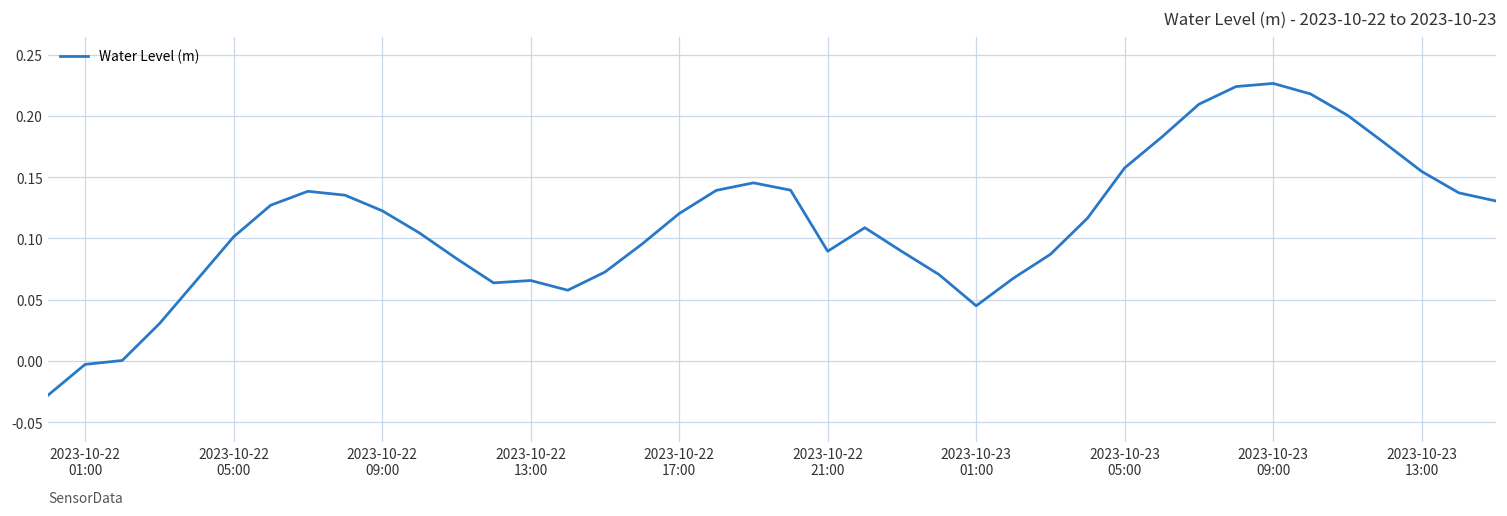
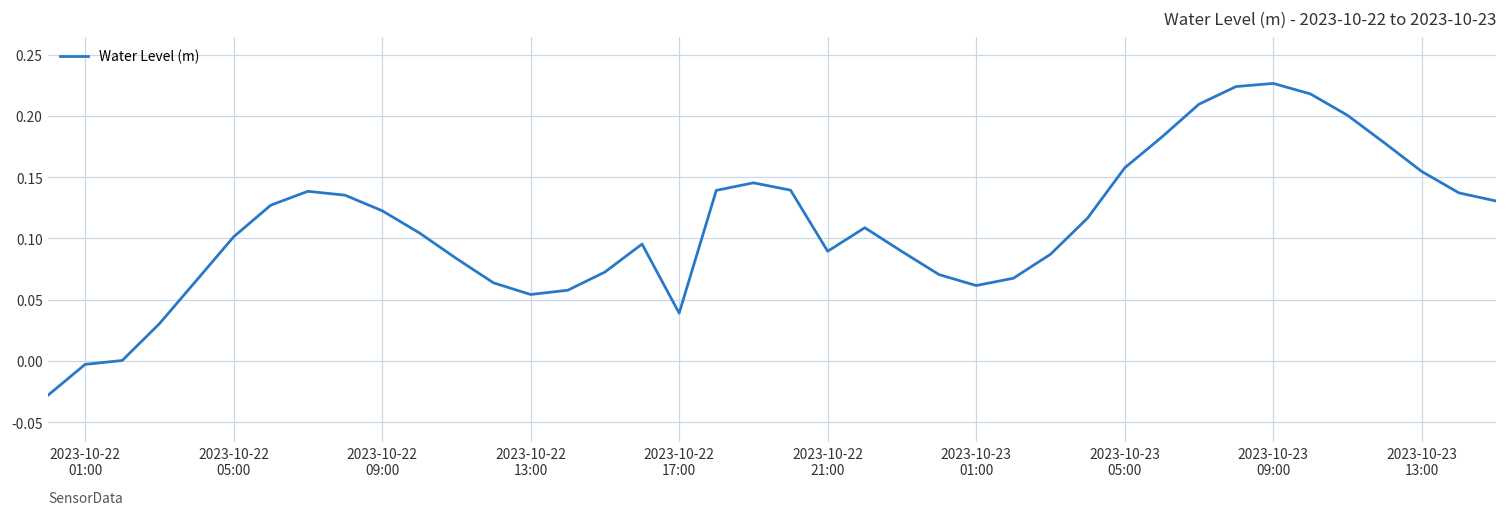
  {
    "2023-10-22 01:00": -0.003,
    "2023-10-22 05:00": 0.101,
    "2023-10-22 09:00": 0.123,
-   "2023-10-22 13:00": 0.066,
-   "2023-10-22 17:00": 0.120,
+   "2023-10-22 13:00": 0.054,
+   "2023-10-22 17:00": 0.039,
    "2023-10-22 21:00": 0.090,
-   "2023-10-23 01:00": 0.045,
+   "2023-10-23 01:00": 0.062,
    "2023-10-23 05:00": 0.158,
    "2023-10-23 09:00": 0.227,
    "2023-10-23 13:00": 0.155
  }
